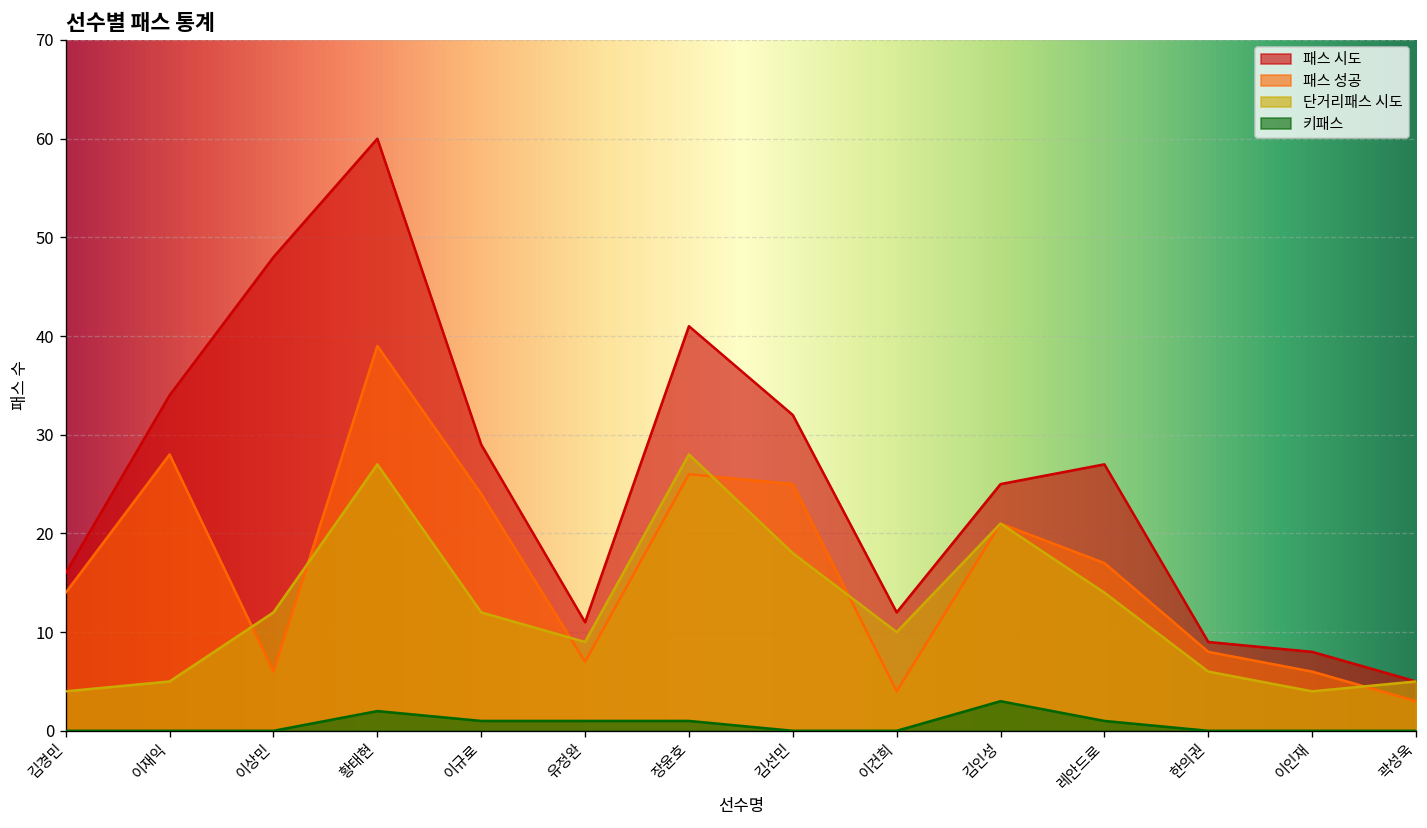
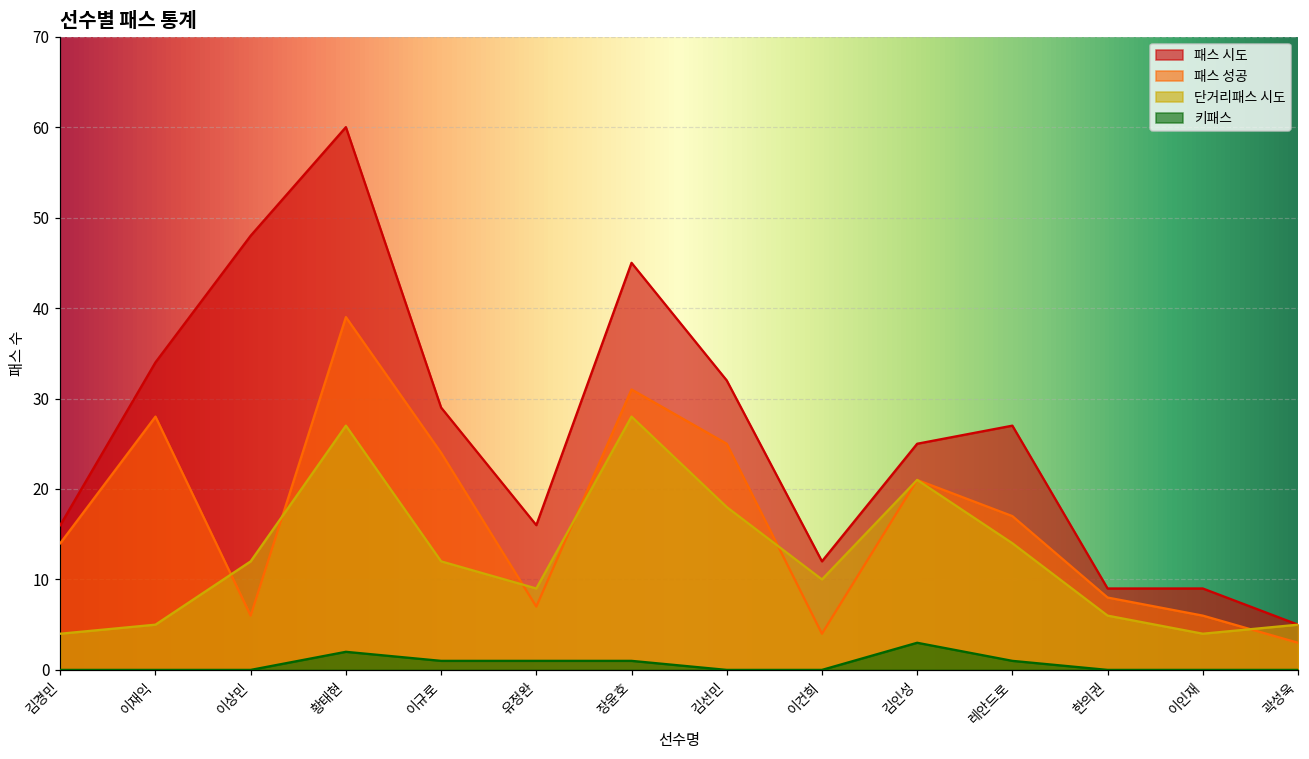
  {
    "패스 시도": {
      "김경민": 16,
      "이재익": 34,
      "이상민": 48,
      "황태현": 60,
      "이규로": 29,
-     "유정완": 11,
-     "장윤호": 41,
+     "유정완": 16,
+     "장윤호": 45,
      "김선민": 32,
      "이건희": 12,
      "김인성": 25,
      "레안드로": 27,
      "한의권": 9,
-     "이인재": 8
+     "이인재": 9
    },
    "패스 성공": {
      "김경민": 14,
      "이재익": 28,
      "이상민": 6,
      "황태현": 39,
      "이규로": 24,
      "유정완": 7,
-     "장윤호": 26,
+     "장윤호": 31,
      "김선민": 25,
      "이건희": 4,
      "레안드로": 17,
      "한의권": 8,
      "이인재": 6,
      "곽성욱": 3
    },
    "단거리패스 시도": {
      "김경민": 4,
      "이재익": 5,
      "이상민": 12,
      "황태현": 27,
      "이규로": 12,
      "유정완": 9,
      "장윤호": 28,
      "김선민": 18,
      "이건희": 10,
      "레안드로": 14,
      "한의권": 6,
      "이인재": 4
    },
    "키패스": {
      "김경민": 0,
      "이재익": 0,
      "이상민": 0,
      "황태현": 2,
      "이규로": 1,
      "유정완": 1,
      "장윤호": 1,
      "김선민": 0,
      "이건희": 0,
      "김인성": 3,
      "레안드로": 1,
      "한의권": 0,
      "이인재": 0,
      "곽성욱": 0
    }
  }
